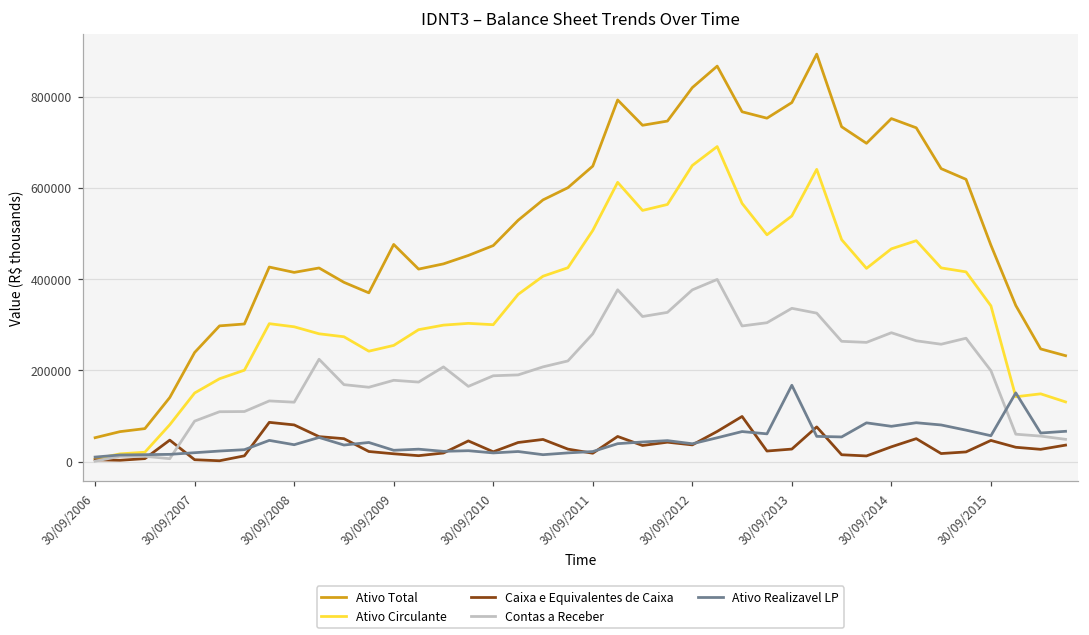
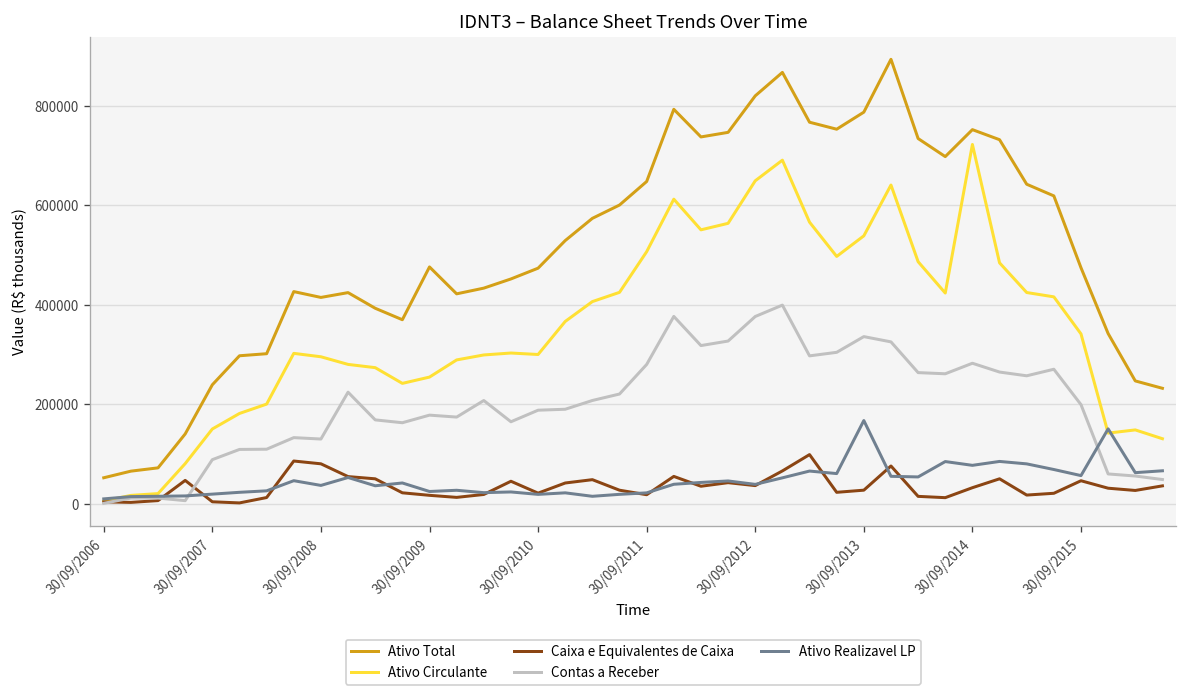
  {
    "Ativo Total": {
      "30/09/2006": 50000,
      "30/09/2007": 240000,
      "30/09/2008": 410000,
      "30/09/2009": 480000,
      "30/09/2010": 470000,
      "30/09/2011": 650000,
      "30/09/2012": 820000,
      "30/09/2013": 790000,
      "30/09/2014": 750000,
      "30/09/2015": 470000
    },
    "Ativo Circulante": {
      "30/09/2007": 150000,
      "30/09/2008": 300000,
      "30/09/2009": 250000,
      "30/09/2010": 300000,
      "30/09/2011": 510000,
      "30/09/2012": 650000,
      "30/09/2013": 540000,
-     "30/09/2014": 470000,
+     "30/09/2014": 720000,
      "30/09/2015": 340000
    },
    "Caixa e Equivalentes de Caixa": {
      "30/09/2007": 0,
      "30/09/2008": 80000,
      "30/09/2009": 20000,
      "30/09/2013": 30000,
      "30/09/2014": 30000,
      "30/09/2015": 50000
    },
    "Contas a Receber": {
      "30/09/2007": 90000,
      "30/09/2008": 130000,
      "30/09/2009": 180000,
      "30/09/2010": 190000,
      "30/09/2011": 280000,
      "30/09/2012": 380000,
      "30/09/2013": 340000,
      "30/09/2014": 280000,
      "30/09/2015": 200000
    },
    "Ativo Realizavel LP": {
      "30/09/2007": 20000,
      "30/09/2008": 40000,
      "30/09/2009": 20000,
      "30/09/2013": 170000,
      "30/09/2014": 80000,
      "30/09/2015": 60000
    }
  }
